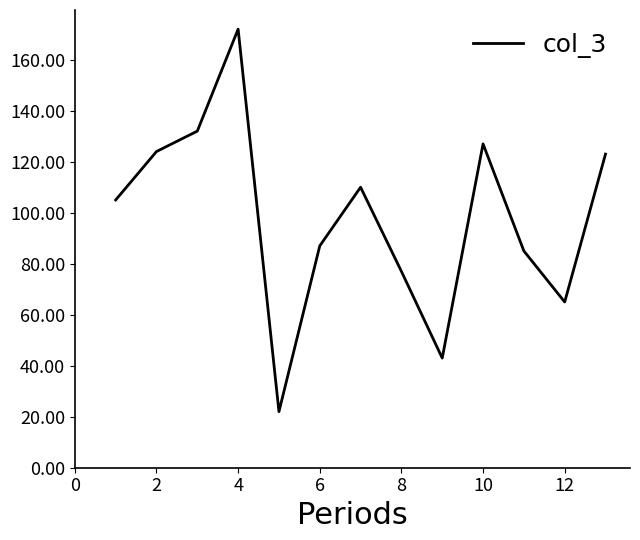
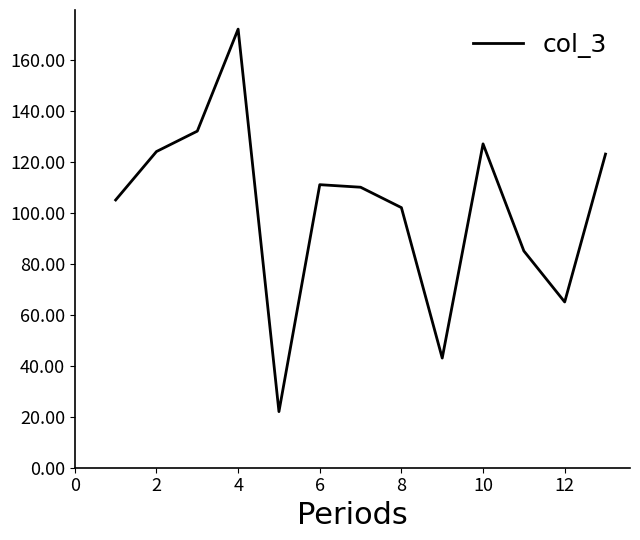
  {
    "2": 124,
    "4": 172,
-   "6": 87,
-   "8": 77,
+   "6": 111,
+   "8": 102,
    "10": 127,
    "12": 65
  }
